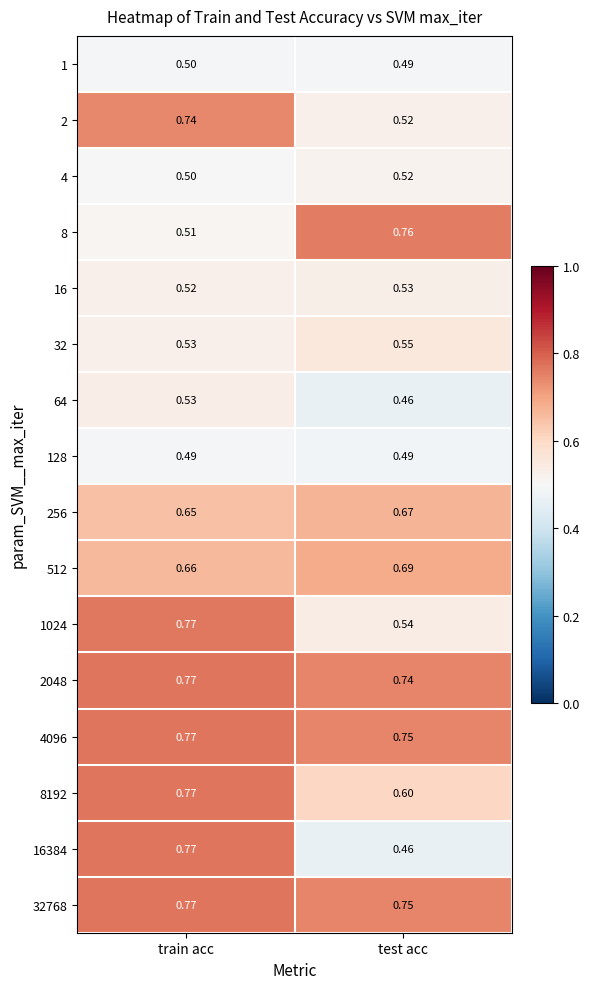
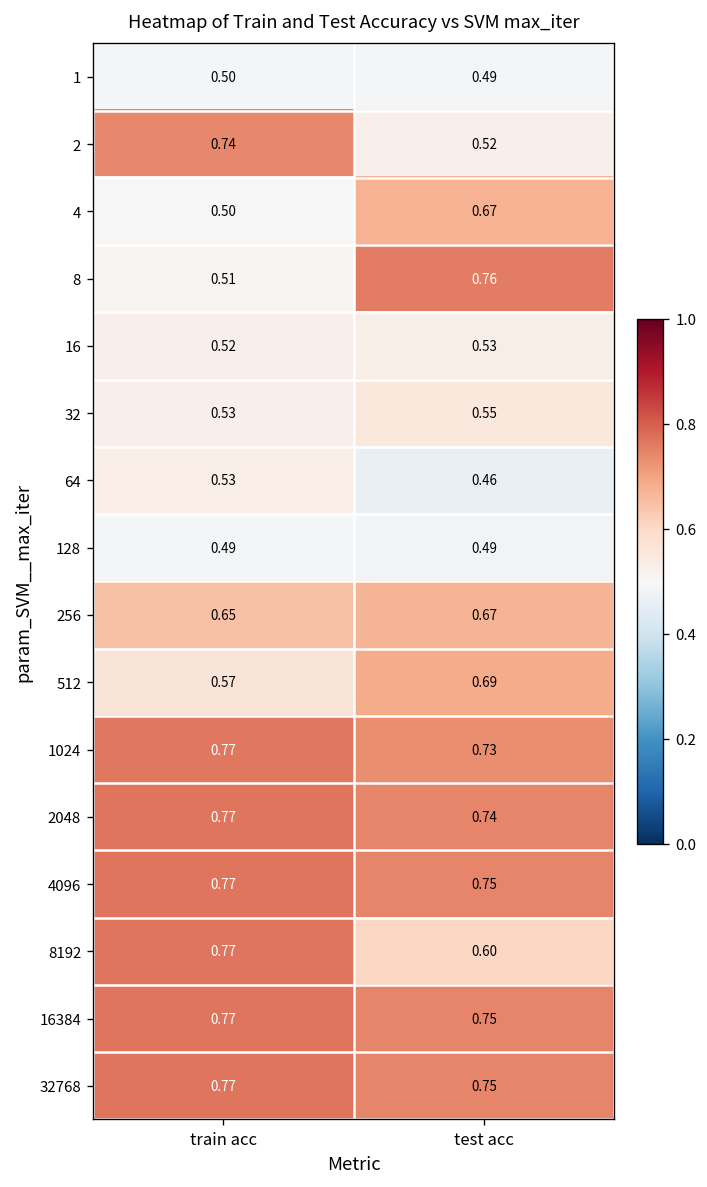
  {
    "1": {
      "train acc": 0.50,
      "test acc": 0.49
    },
    "2": {
      "train acc": 0.74,
      "test acc": 0.52
    },
    "4": {
      "train acc": 0.50,
-     "test acc": 0.52
+     "test acc": 0.67
    },
    "8": {
      "train acc": 0.51,
      "test acc": 0.76
    },
    "16": {
      "train acc": 0.52,
      "test acc": 0.53
    },
    "32": {
      "train acc": 0.53,
      "test acc": 0.55
    },
    "64": {
      "train acc": 0.53,
      "test acc": 0.46
    },
    "128": {
      "train acc": 0.49,
      "test acc": 0.49
    },
    "256": {
      "train acc": 0.65,
      "test acc": 0.67
    },
    "512": {
-     "train acc": 0.66,
+     "train acc": 0.57,
      "test acc": 0.69
    },
    "1024": {
      "train acc": 0.77,
-     "test acc": 0.54
+     "test acc": 0.73
    },
    "2048": {
      "train acc": 0.77,
      "test acc": 0.74
    },
    "4096": {
      "train acc": 0.77,
      "test acc": 0.75
    },
    "8192": {
      "train acc": 0.77,
      "test acc": 0.60
    },
    "16384": {
      "train acc": 0.77,
-     "test acc": 0.46
+     "test acc": 0.75
    },
    "32768": {
      "train acc": 0.77,
      "test acc": 0.75
    }
  }
